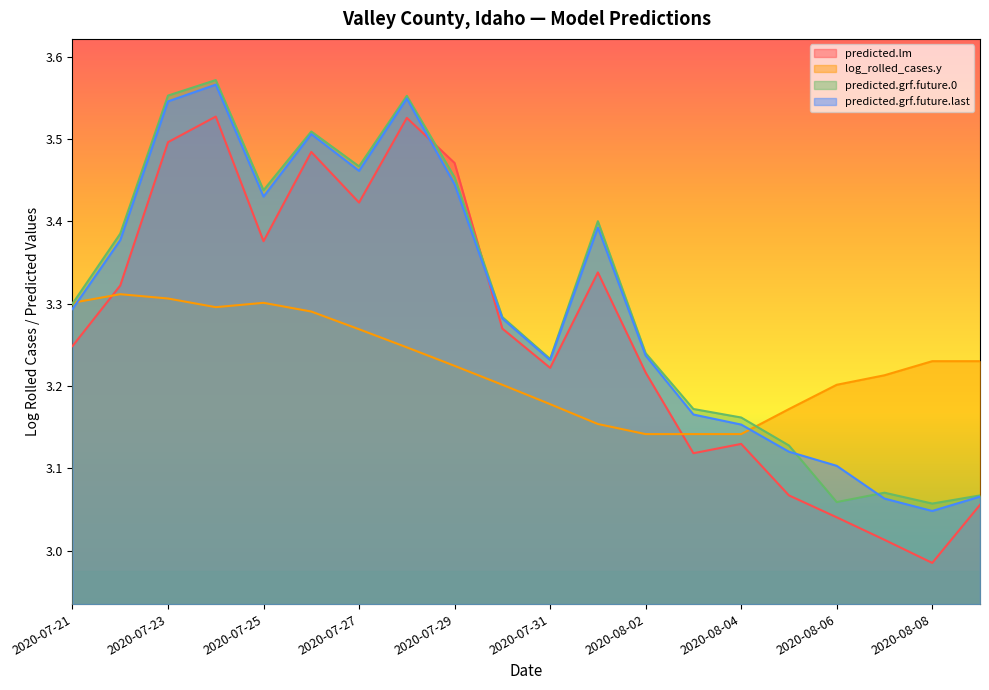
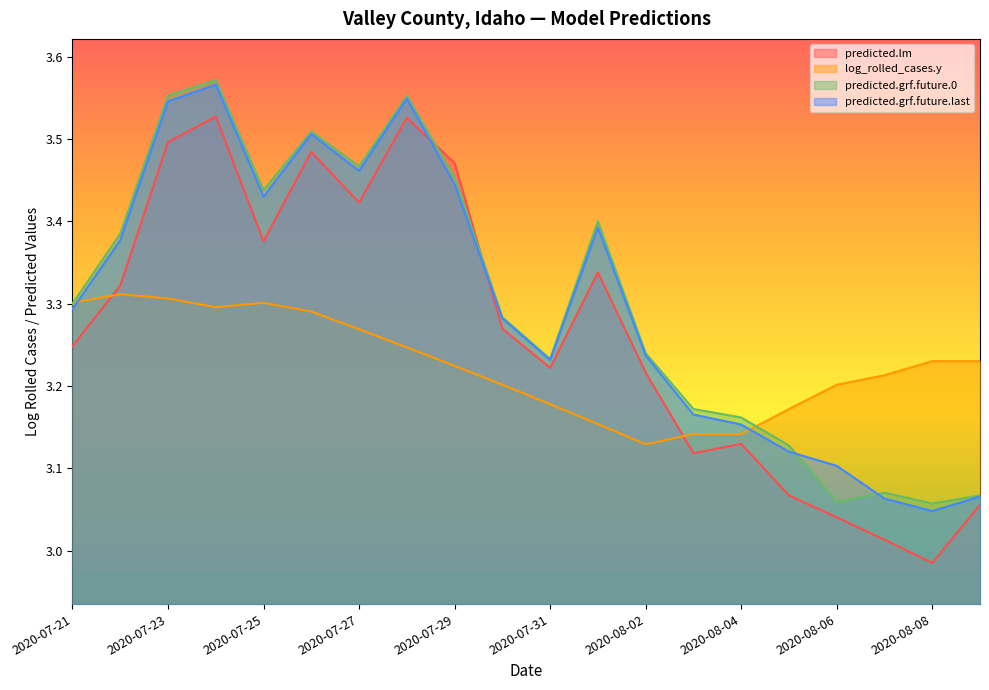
  {
    "predicted.lm": {
      "2020-07-21": 3.25,
      "2020-07-23": 3.50,
      "2020-07-25": 3.38,
      "2020-07-27": 3.42,
      "2020-07-29": 3.47,
      "2020-07-31": 3.22,
      "2020-08-02": 3.22,
      "2020-08-04": 3.13,
      "2020-08-06": 3.04,
      "2020-08-08": 2.99
    },
    "log_rolled_cases.y": {
      "2020-07-23": 3.31,
      "2020-07-25": 3.30,
      "2020-07-27": 3.27,
      "2020-07-29": 3.22,
      "2020-07-31": 3.18,
-     "2020-08-02": 3.14,
+     "2020-08-02": 3.13,
      "2020-08-04": 3.14,
      "2020-08-06": 3.20,
      "2020-08-08": 3.23
    },
    "predicted.grf.future.0": {
      "2020-07-23": 3.55,
      "2020-07-25": 3.44,
      "2020-07-27": 3.47,
      "2020-07-29": 3.45,
      "2020-08-04": 3.16,
      "2020-08-06": 3.06,
      "2020-08-08": 3.06
    },
    "predicted.grf.future.last": {
      "2020-07-21": 3.29,
      "2020-07-23": 3.55,
      "2020-07-25": 3.43,
      "2020-07-27": 3.46,
      "2020-07-29": 3.45,
      "2020-08-04": 3.15,
      "2020-08-06": 3.10,
      "2020-08-08": 3.05
    }
  }
